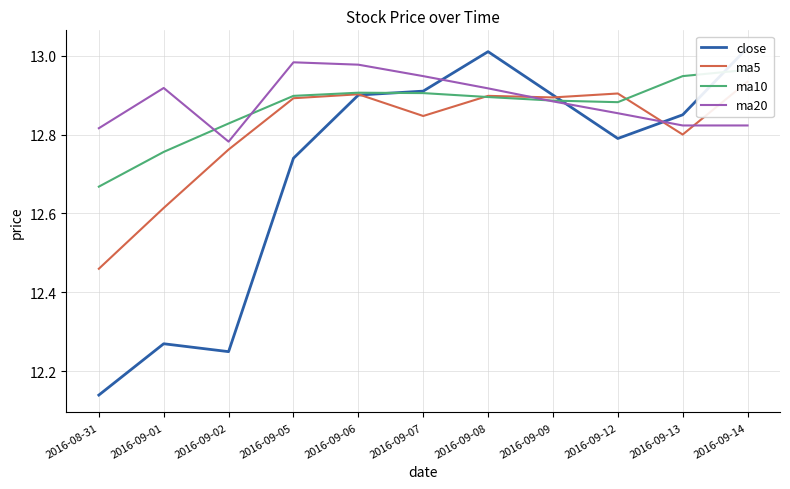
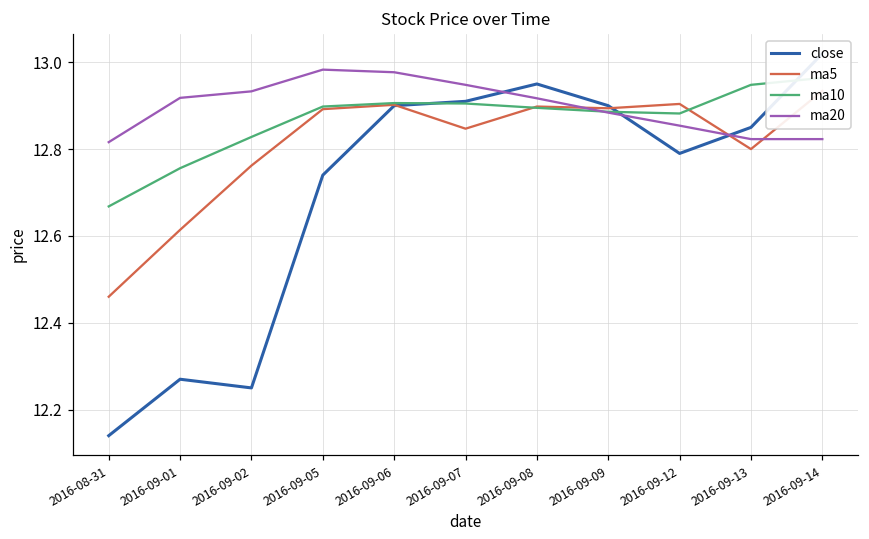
  {
    "close": {
      "2016-08-31": 12.14,
      "2016-09-01": 12.27,
      "2016-09-02": 12.25,
      "2016-09-05": 12.74,
-     "2016-09-08": 13.01,
+     "2016-09-08": 12.95,
      "2016-09-12": 12.79,
      "2016-09-13": 12.85
    },
    "ma5": {
      "2016-08-31": 12.46,
      "2016-09-01": 12.61,
      "2016-09-02": 12.76,
      "2016-09-07": 12.85,
      "2016-09-12": 12.90,
      "2016-09-13": 12.80
    },
    "ma10": {
      "2016-08-31": 12.67,
      "2016-09-01": 12.76,
      "2016-09-02": 12.83,
      "2016-09-12": 12.88,
      "2016-09-13": 12.95
    },
    "ma20": {
      "2016-08-31": 12.82,
      "2016-09-01": 12.92,
-     "2016-09-02": 12.78,
+     "2016-09-02": 12.93,
      "2016-09-05": 12.98,
      "2016-09-06": 12.98,
      "2016-09-07": 12.95,
      "2016-09-08": 12.92,
      "2016-09-12": 12.85,
      "2016-09-13": 12.82,
      "2016-09-14": 12.82
    }
  }
